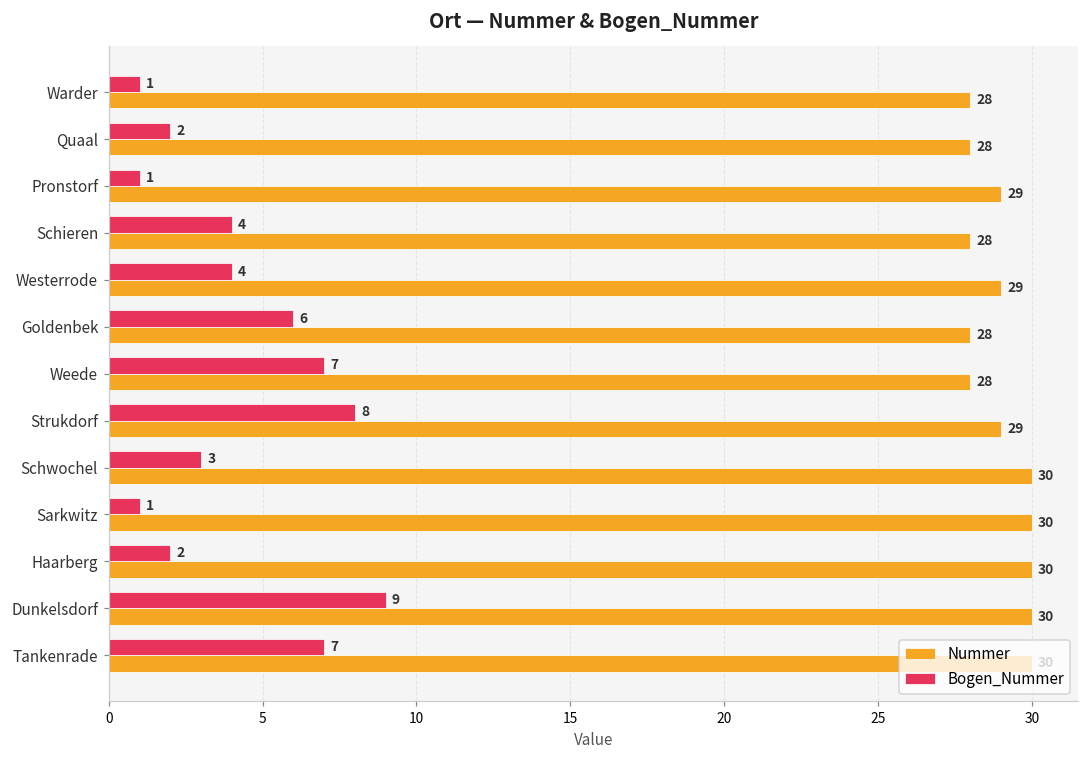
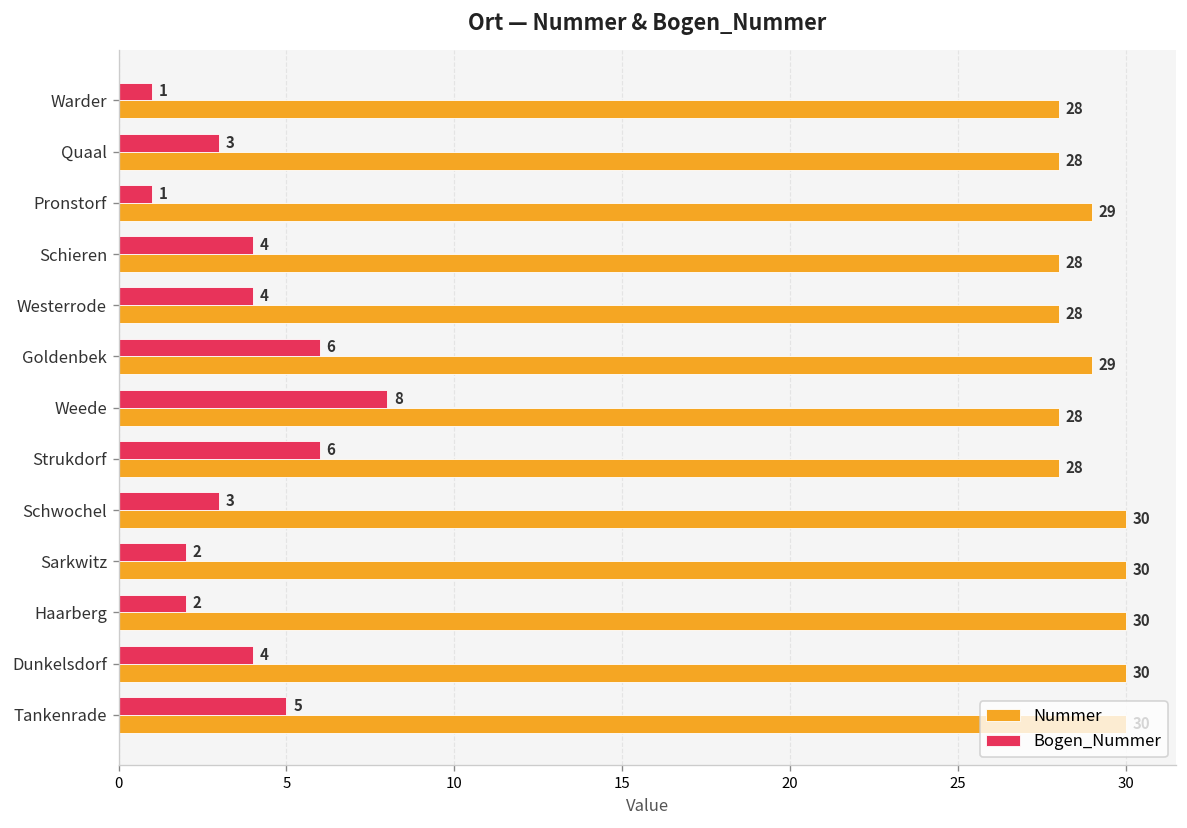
  {
    "Nummer": {
      "Warder": 28,
      "Quaal": 28,
      "Pronstorf": 29,
      "Schieren": 28,
-     "Westerrode": 29,
-     "Goldenbek": 28,
+     "Westerrode": 28,
+     "Goldenbek": 29,
      "Weede": 28,
-     "Strukdorf": 29,
+     "Strukdorf": 28,
      "Schwochel": 30,
      "Sarkwitz": 30,
      "Haarberg": 30,
      "Dunkelsdorf": 30
    },
    "Bogen_Nummer": {
      "Warder": 1,
-     "Quaal": 2,
+     "Quaal": 3,
      "Pronstorf": 1,
      "Schieren": 4,
      "Westerrode": 4,
      "Goldenbek": 6,
-     "Weede": 7,
-     "Strukdorf": 8,
+     "Weede": 8,
+     "Strukdorf": 6,
      "Schwochel": 3,
-     "Sarkwitz": 1,
+     "Sarkwitz": 2,
      "Haarberg": 2,
-     "Dunkelsdorf": 9,
-     "Tankenrade": 7
+     "Dunkelsdorf": 4,
+     "Tankenrade": 5
    }
  }
